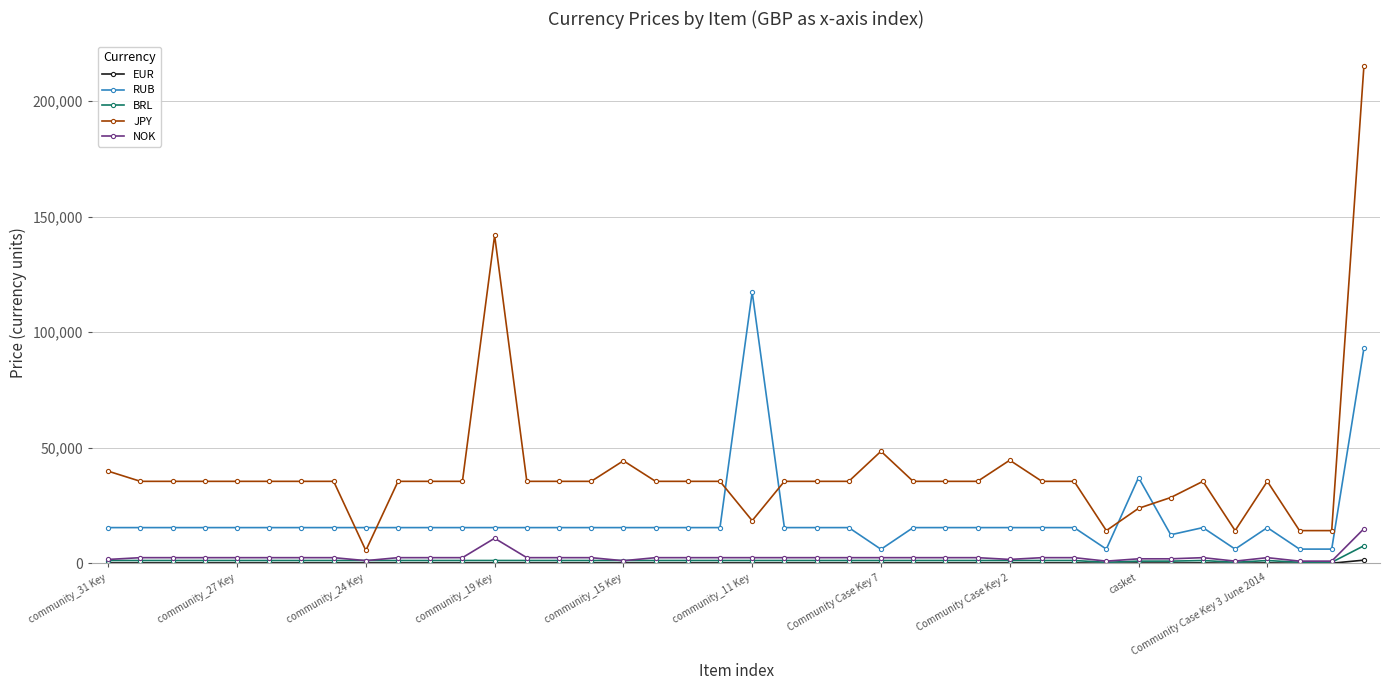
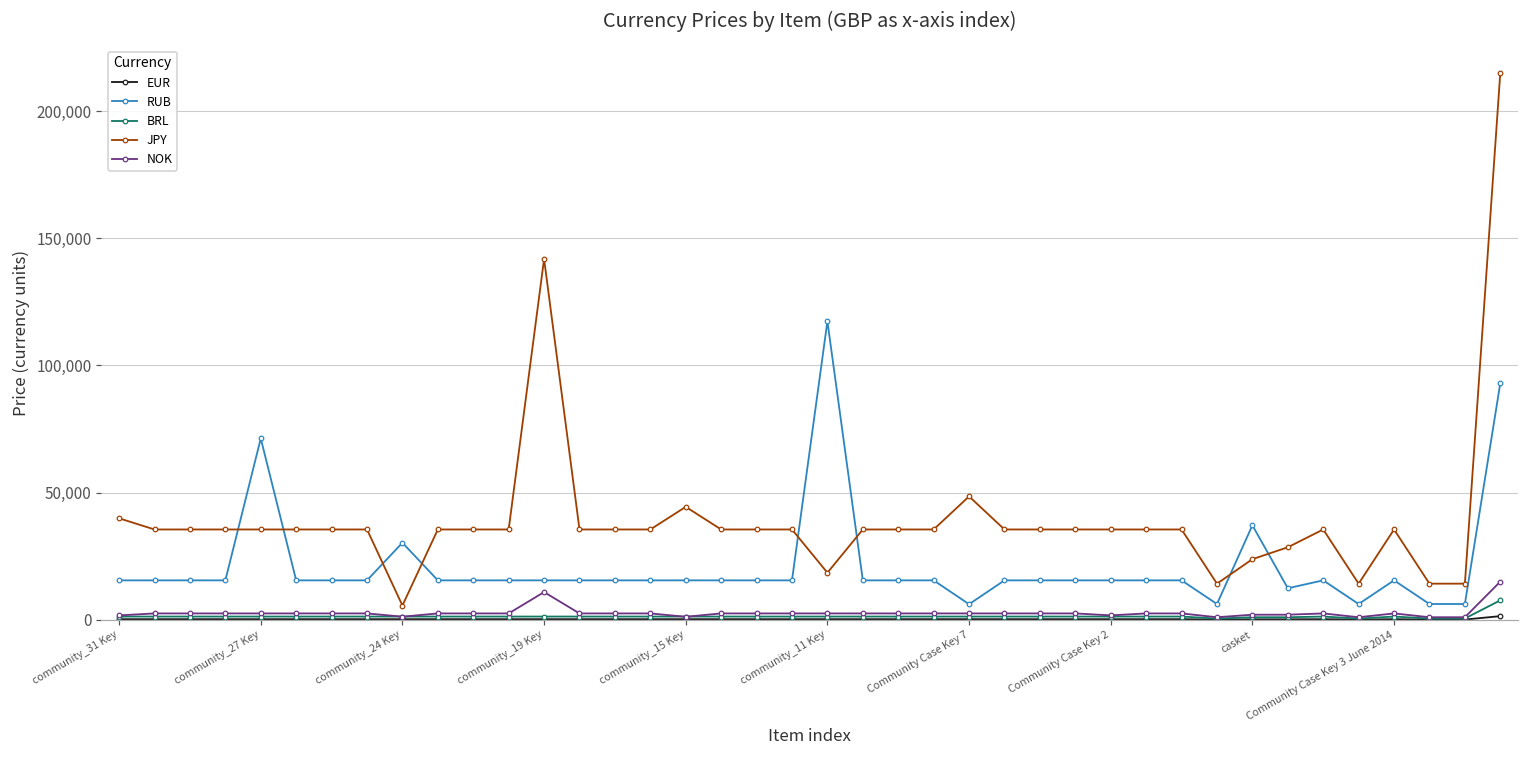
  {
    "RUB": {
      "community_31 Key": "16,000",
-     "community_27 Key": "16,000",
-     "community_24 Key": "16,000",
+     "community_27 Key": "71,000",
+     "community_24 Key": "30,000",
      "community_19 Key": "16,000",
      "community_15 Key": "16,000",
      "community_11 Key": "117,000",
      "Community Case Key 7": "6,000",
      "Community Case Key 2": "16,000",
      "casket": "37,000",
      "Community Case Key 3 June 2014": "16,000"
    },
    "JPY": {
      "community_31 Key": "40,000",
      "community_27 Key": "36,000",
      "community_24 Key": "6,000",
      "community_19 Key": "142,000",
      "community_15 Key": "44,000",
      "community_11 Key": "19,000",
      "Community Case Key 7": "49,000",
-     "Community Case Key 2": "45,000",
+     "Community Case Key 2": "36,000",
      "casket": "24,000",
      "Community Case Key 3 June 2014": "36,000"
    },
    "NOK": {
      "community_27 Key": "3,000",
      "community_19 Key": "11,000",
      "community_11 Key": "3,000",
      "Community Case Key 7": "3,000",
      "Community Case Key 3 June 2014": "3,000"
    }
  }
